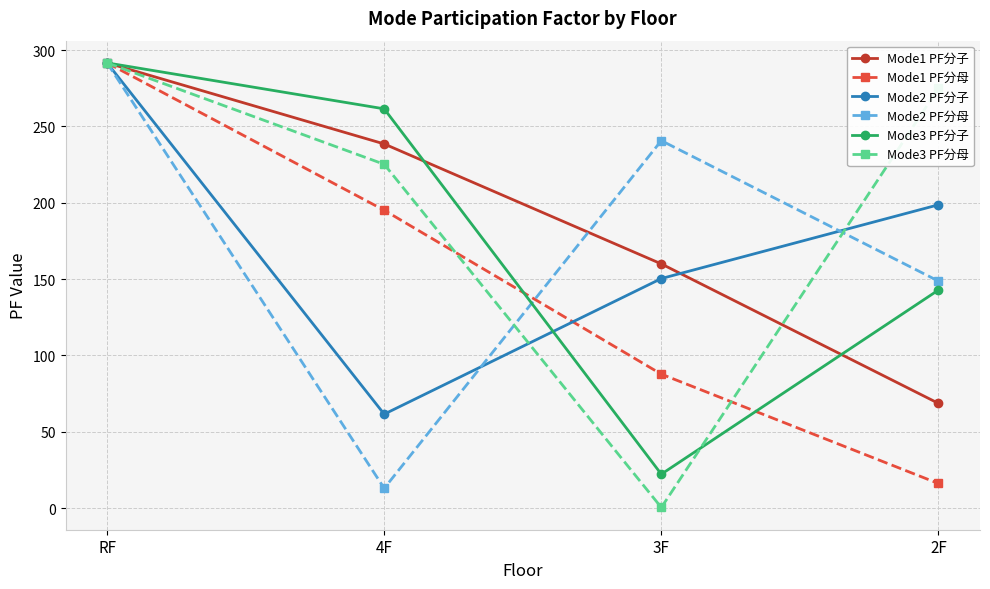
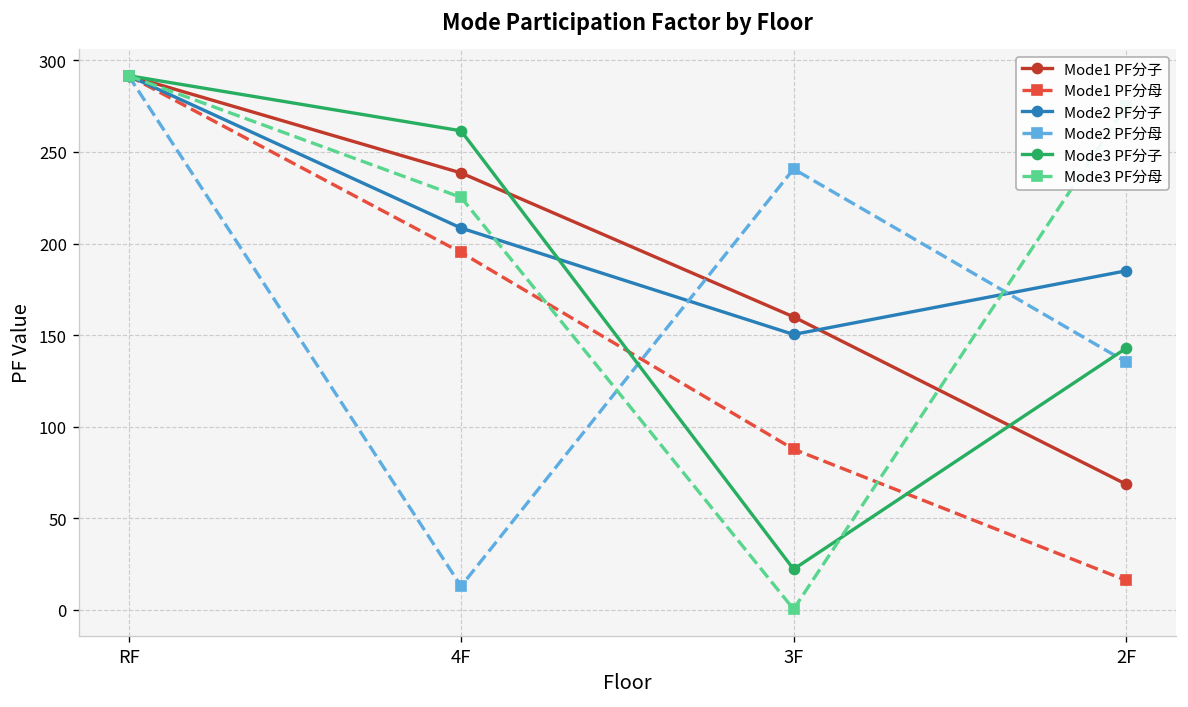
  {
    "Mode2 PF分子": {
-     "4F": 62,
+     "4F": 208,
      "3F": 150,
-     "2F": 199
+     "2F": 185
    },
    "Mode2 PF分母": {
      "4F": 13,
      "3F": 241,
-     "2F": 149
+     "2F": 135
    },
    "Mode3 PF分子": {
      "4F": 262,
      "3F": 22,
      "2F": 143
    },
    "Mode3 PF分母": {
      "4F": 225,
      "3F": 0
    }
  }
